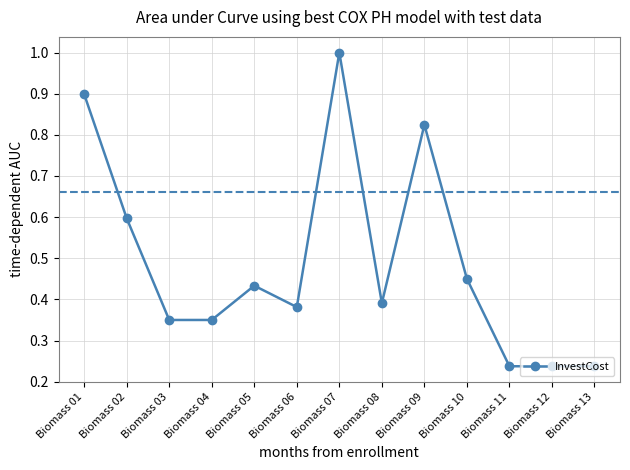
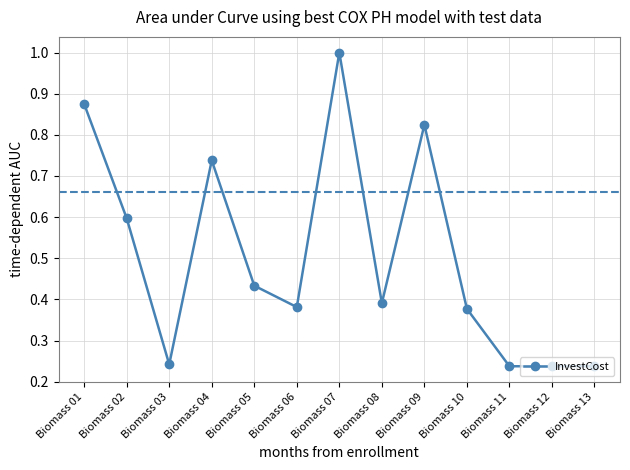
  {
-   "Biomass 01": 0.90,
+   "Biomass 01": 0.87,
    "Biomass 02": 0.60,
-   "Biomass 03": 0.35,
-   "Biomass 04": 0.35,
+   "Biomass 03": 0.24,
+   "Biomass 04": 0.74,
    "Biomass 05": 0.43,
    "Biomass 06": 0.38,
    "Biomass 07": 1.00,
    "Biomass 08": 0.39,
    "Biomass 09": 0.82,
-   "Biomass 10": 0.45,
+   "Biomass 10": 0.38,
    "Biomass 11": 0.24
  }
